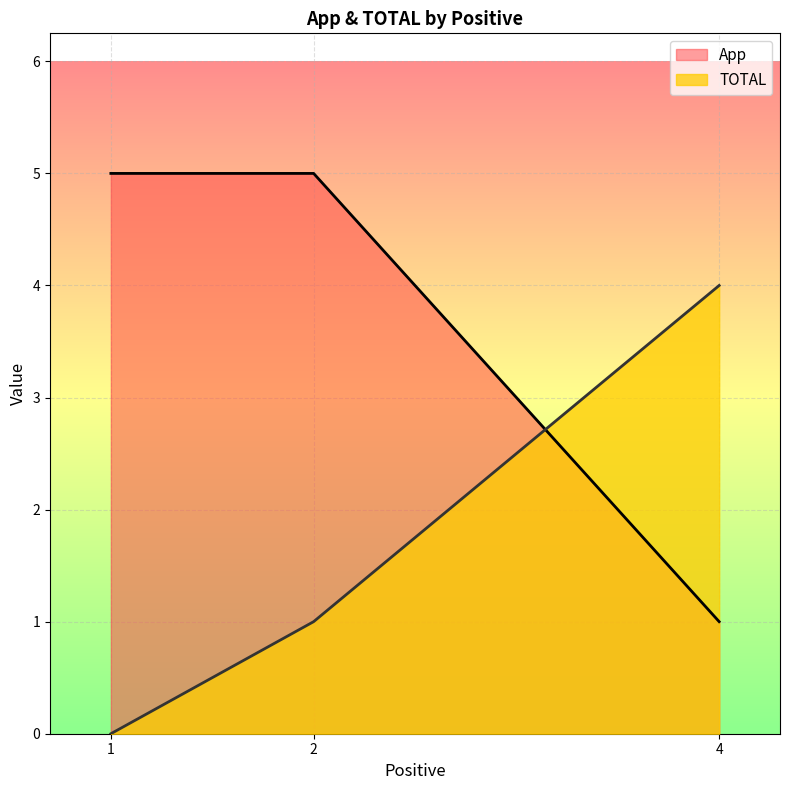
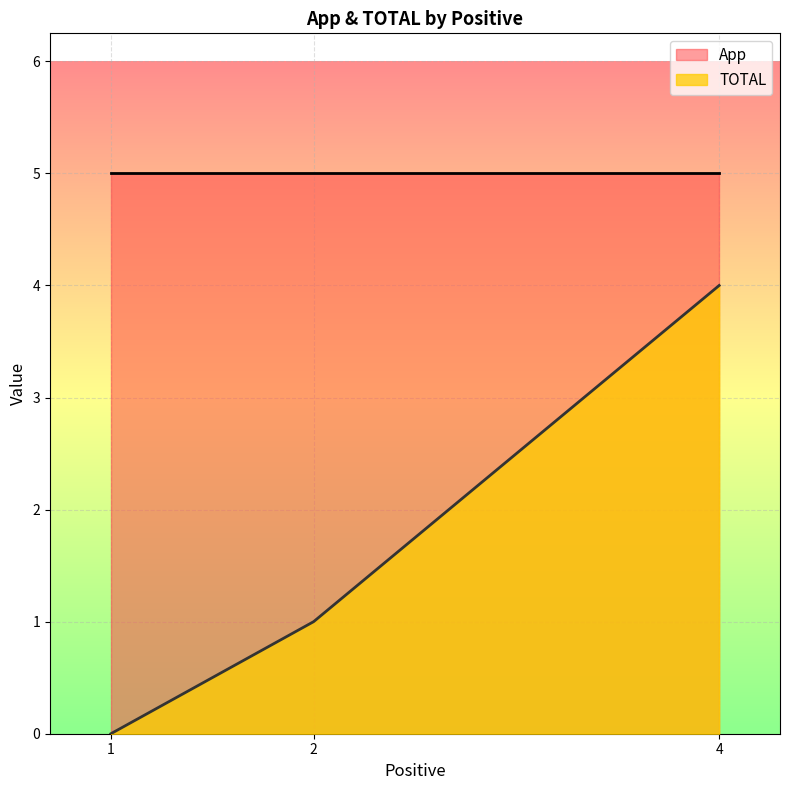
  {
    "App": {
      "1": 5,
      "2": 5,
-     "4": 1
+     "4": 5
    },
    "TOTAL": {
      "1": 0,
      "2": 1,
      "4": 4
    }
  }
